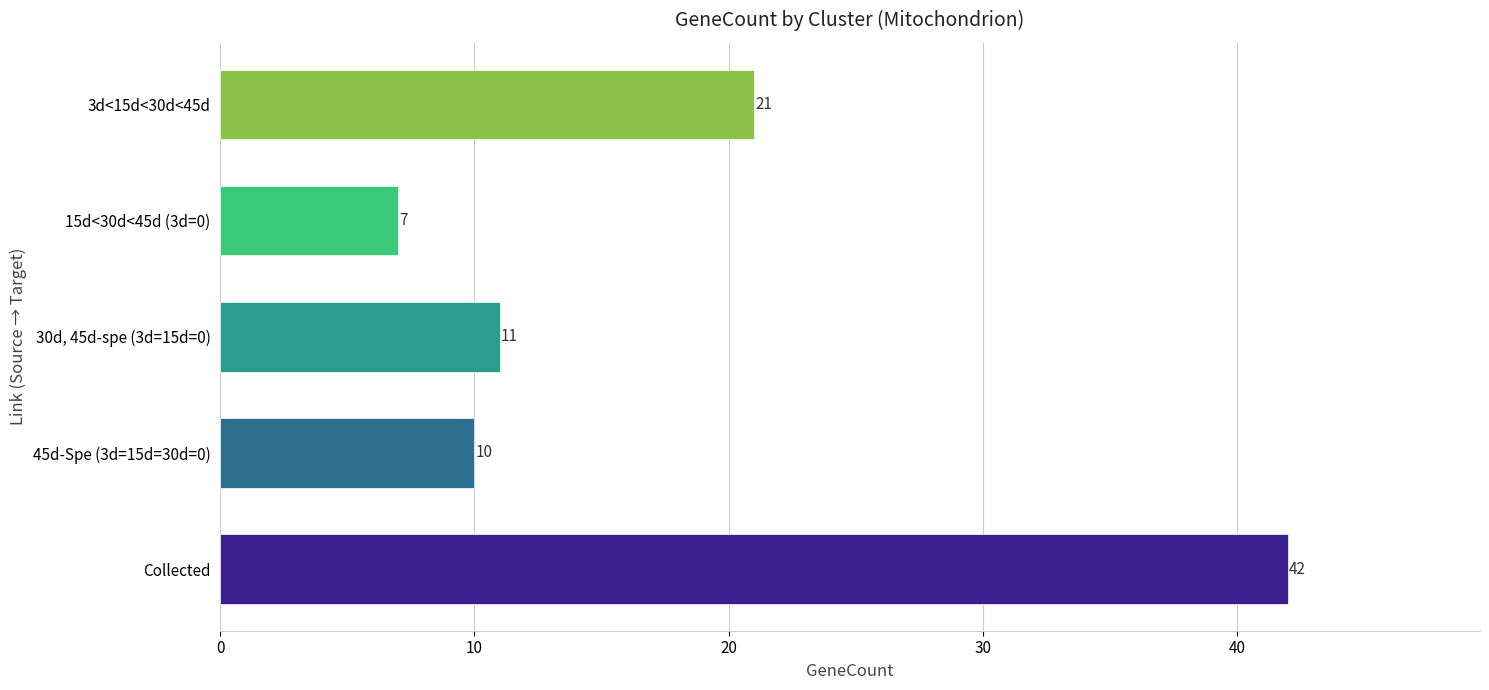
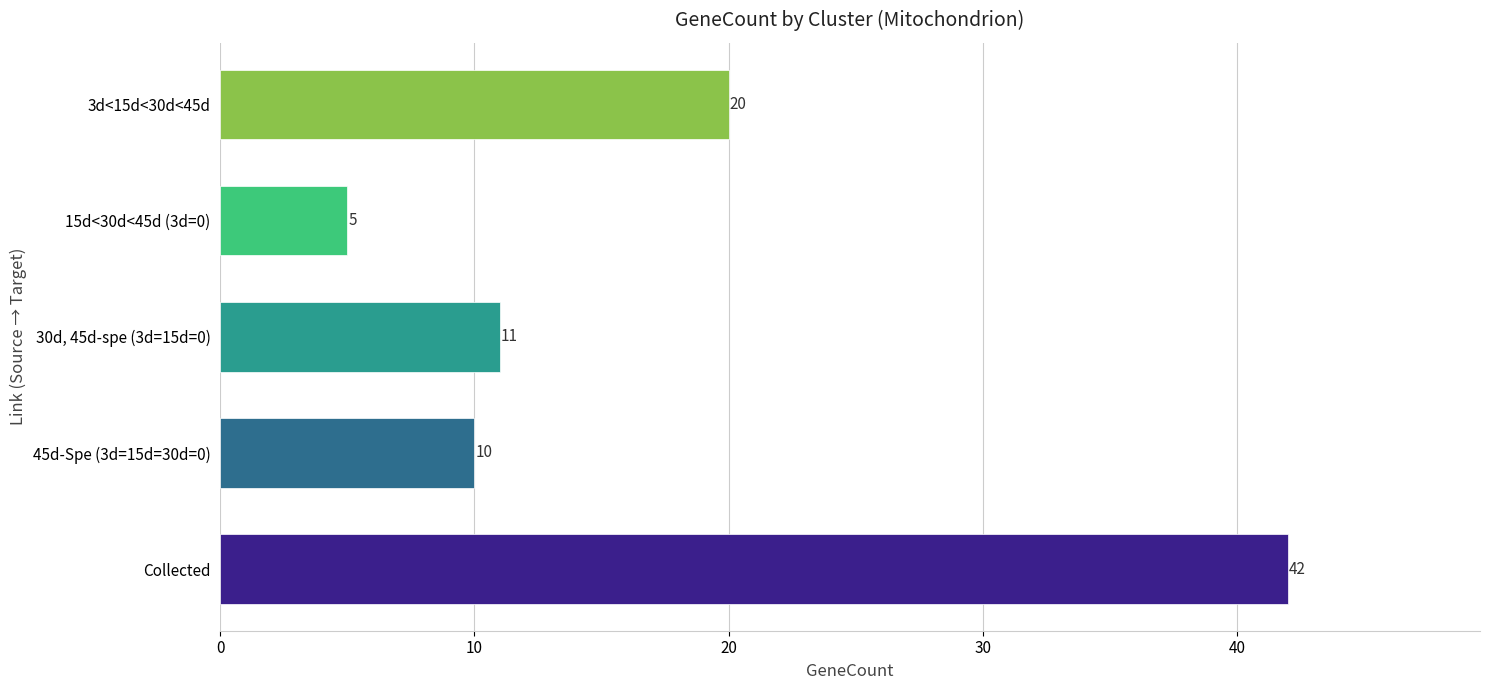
  {
-   "3d<15d<30d<45d": 21,
-   "15d<30d<45d (3d=0)": 7,
+   "3d<15d<30d<45d": 20,
+   "15d<30d<45d (3d=0)": 5,
    "30d, 45d-spe (3d=15d=0)": 11,
    "45d-Spe (3d=15d=30d=0)": 10,
    "Collected": 42
  }
